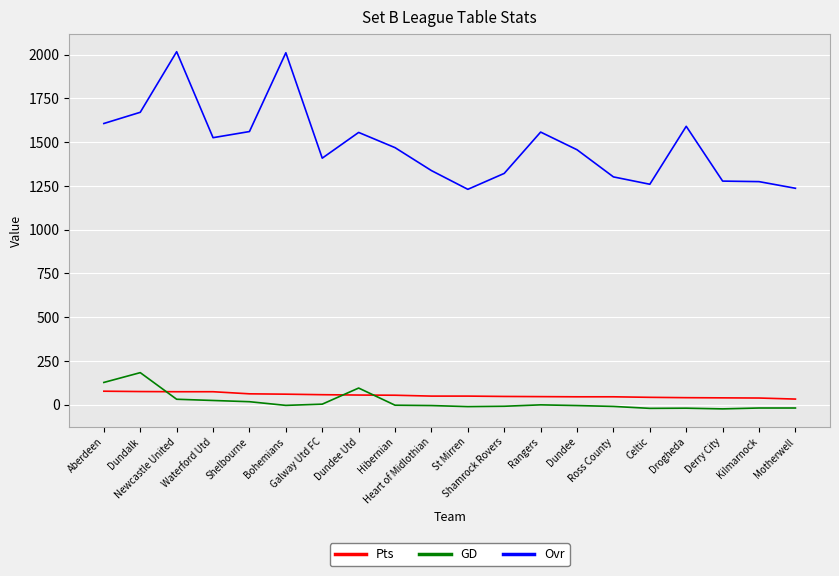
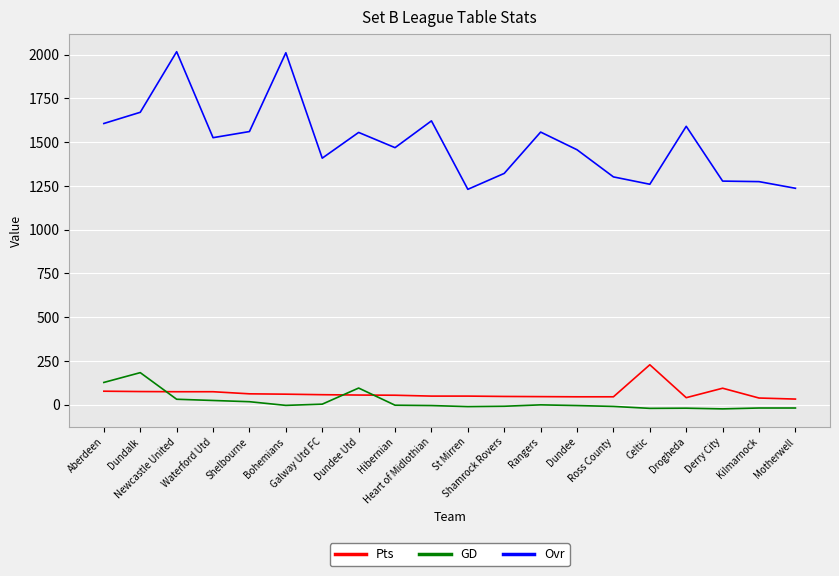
  {
    "Pts": {
      "Aberdeen": 80,
      "Dundalk": 80,
      "Newcastle United": 70,
      "Waterford Utd": 70,
      "Shelbourne": 60,
      "Bohemians": 60,
      "Galway Utd FC": 60,
      "Dundee Utd": 60,
      "Hibernian": 50,
      "Heart of Midlothian": 50,
      "St Mirren": 50,
      "Shamrock Rovers": 50,
      "Rangers": 50,
      "Dundee": 50,
      "Ross County": 50,
-     "Celtic": 40,
+     "Celtic": 230,
      "Drogheda": 40,
-     "Derry City": 40,
+     "Derry City": 90,
      "Kilmarnock": 40,
      "Motherwell": 30
    },
    "GD": {
      "Aberdeen": 130,
      "Dundalk": 180,
      "Newcastle United": 30,
      "Waterford Utd": 20,
      "Shelbourne": 20,
      "Bohemians": 0,
      "Galway Utd FC": 0,
      "Dundee Utd": 100,
      "Hibernian": 0,
      "Heart of Midlothian": -10,
      "St Mirren": -10,
      "Shamrock Rovers": -10,
      "Rangers": 0,
      "Dundee": -10,
      "Ross County": -10,
      "Celtic": -20,
      "Drogheda": -20,
      "Derry City": -20,
      "Kilmarnock": -20,
      "Motherwell": -20
    },
    "Ovr": {
      "Aberdeen": 1610,
      "Dundalk": 1670,
      "Newcastle United": 2020,
      "Waterford Utd": 1530,
      "Shelbourne": 1560,
      "Bohemians": 2010,
      "Galway Utd FC": 1410,
      "Dundee Utd": 1560,
      "Hibernian": 1470,
-     "Heart of Midlothian": 1340,
+     "Heart of Midlothian": 1620,
      "St Mirren": 1230,
      "Shamrock Rovers": 1320,
      "Rangers": 1560,
      "Dundee": 1460,
      "Ross County": 1300,
      "Celtic": 1260,
      "Drogheda": 1590,
      "Derry City": 1280,
      "Kilmarnock": 1270,
      "Motherwell": 1240
    }
  }
